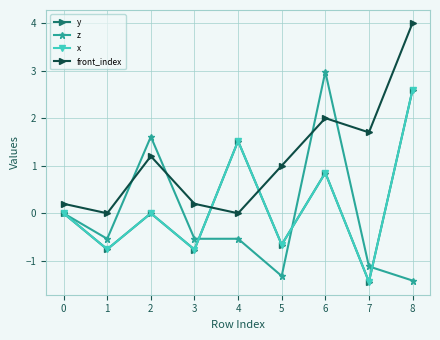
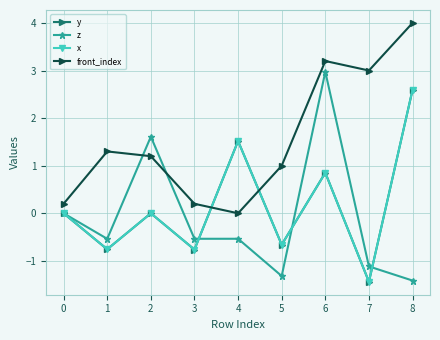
  {
    "front_index": {
      "0": 0.2,
-     "1": 0.0,
+     "1": 1.3,
      "2": 1.2,
      "3": 0.2,
      "4": 0.0,
      "5": 1.0,
-     "6": 2.0,
-     "7": 1.7,
+     "6": 3.2,
+     "7": 3.0,
      "8": 4.0
    }
  }
